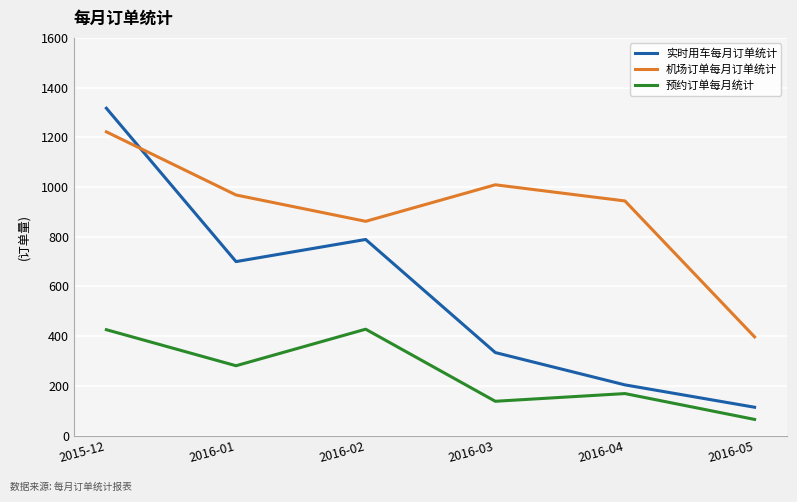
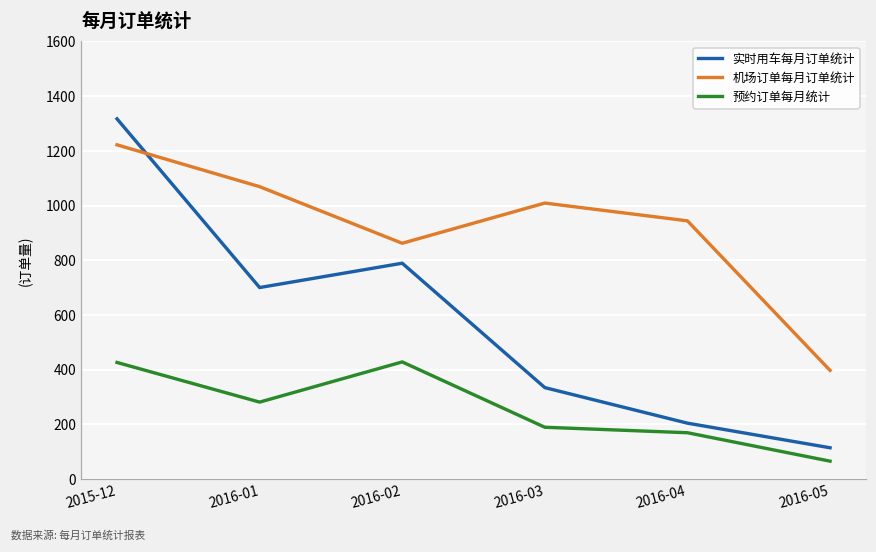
  {
    "实时用车每月订单统计": {
      "2015-12": 1320,
      "2016-01": 700,
      "2016-02": 790,
      "2016-03": 330,
      "2016-04": 200,
      "2016-05": 110
    },
    "机场订单每月订单统计": {
      "2015-12": 1220,
-     "2016-01": 970,
+     "2016-01": 1070,
      "2016-02": 860,
      "2016-03": 1010,
      "2016-04": 940,
      "2016-05": 400
    },
    "预约订单每月统计": {
      "2015-12": 430,
      "2016-01": 280,
      "2016-02": 430,
-     "2016-03": 140,
+     "2016-03": 190,
      "2016-04": 170,
      "2016-05": 70
    }
  }
